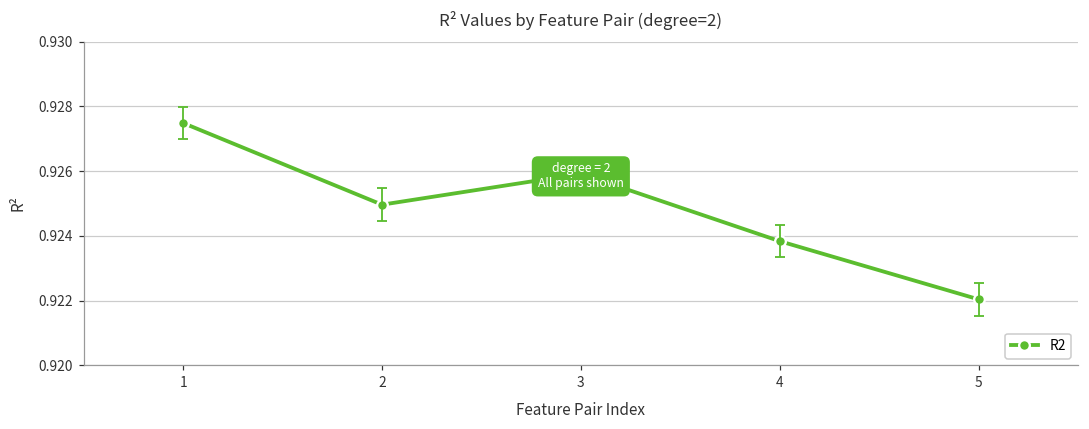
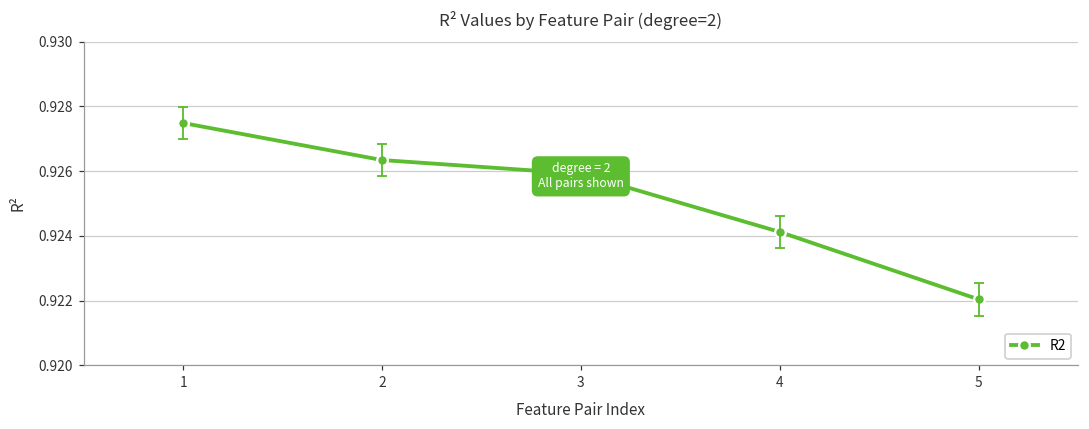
  {
    "R2": {
      "1": 0.9275,
-     "2": 0.9250,
-     "4": 0.9238,
+     "2": 0.9263,
+     "4": 0.9241,
      "5": 0.9220
    }
  }
